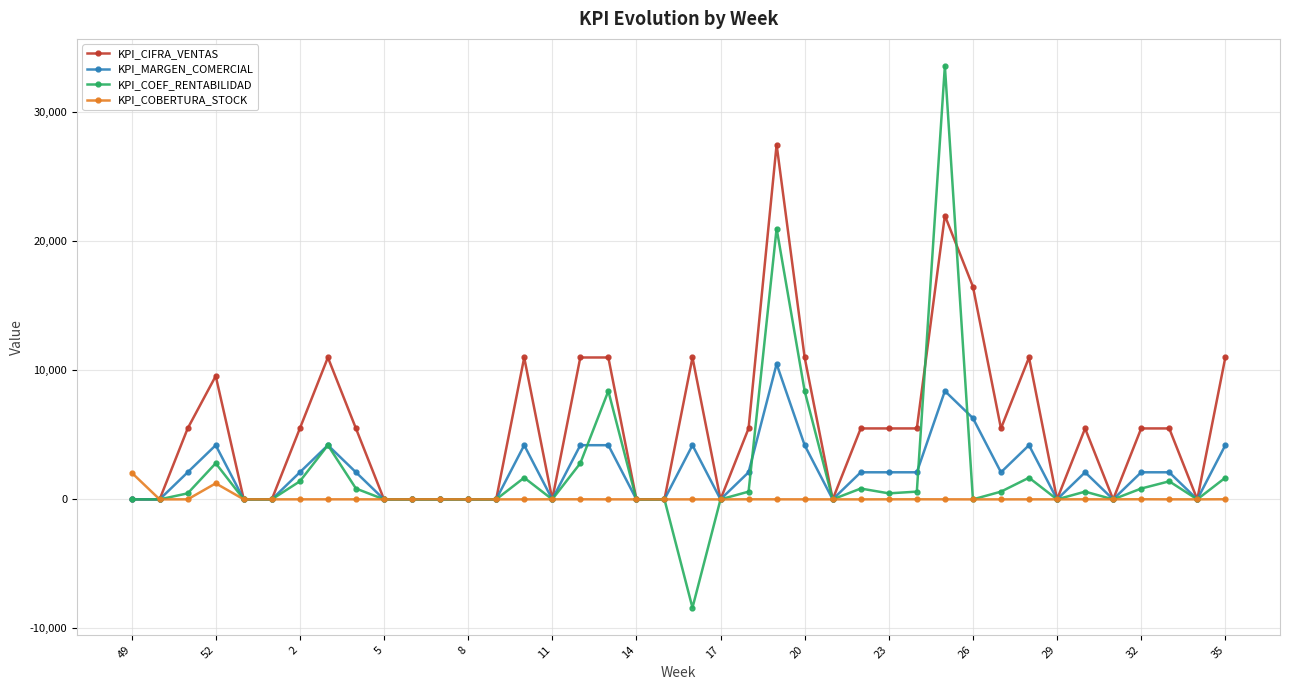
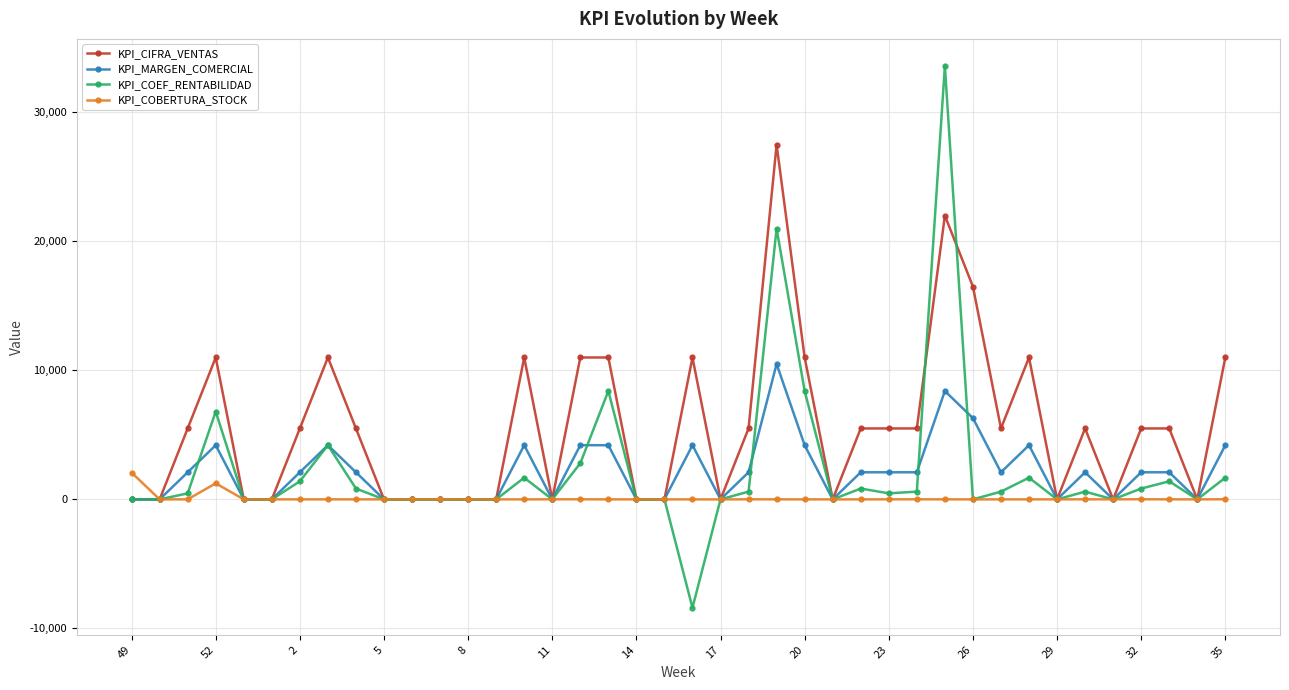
  {
    "KPI_CIFRA_VENTAS": {
-     "52": "9,600"
+     "52": "11,000"
    },
    "KPI_MARGEN_COMERCIAL": {
      "52": "4,200"
    },
    "KPI_COEF_RENTABILIDAD": {
-     "52": "2,800"
+     "52": "6,800"
    },
    "KPI_COBERTURA_STOCK": {
      "49": "2,100",
      "52": "1,200"
    }
  }
